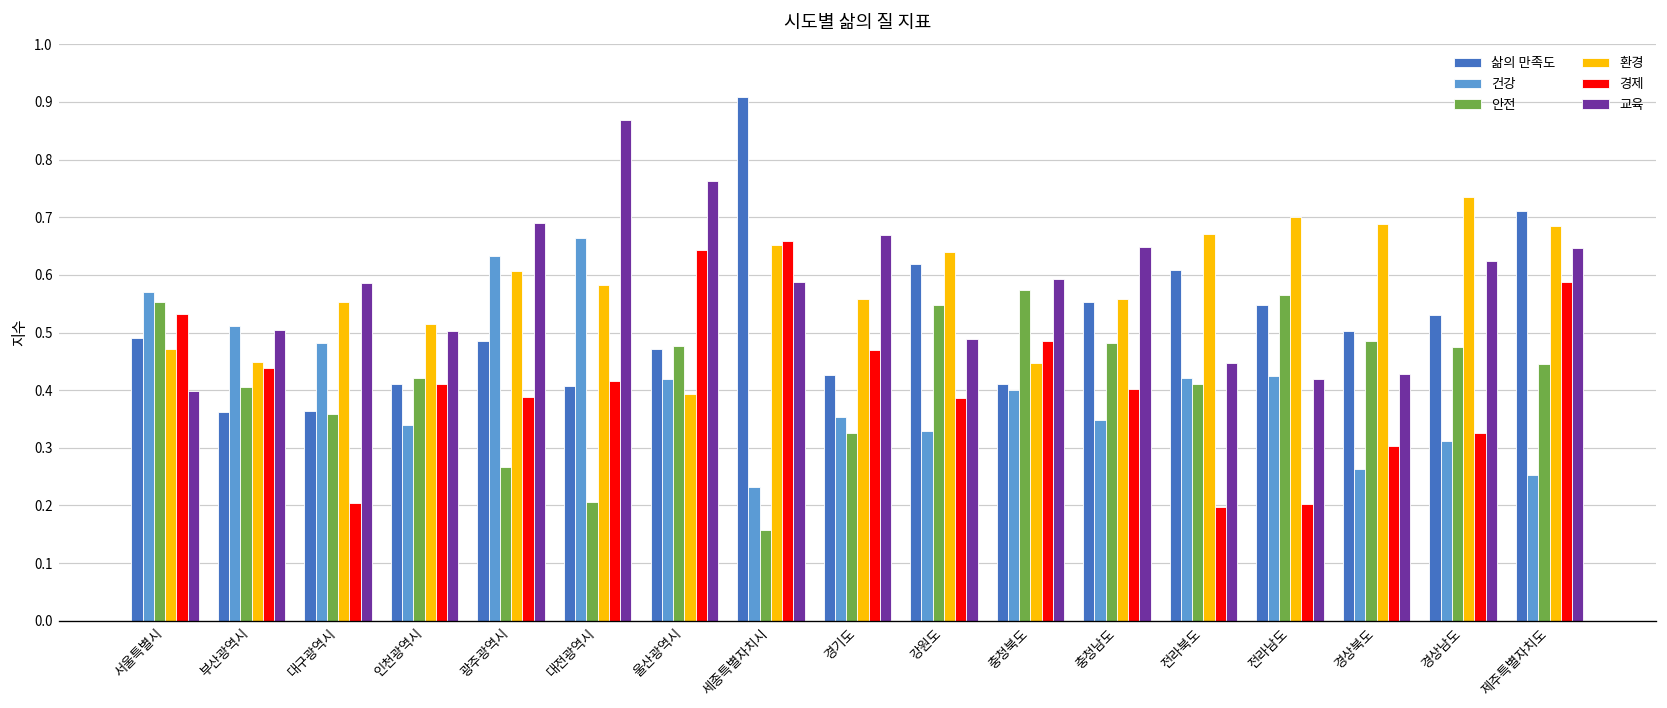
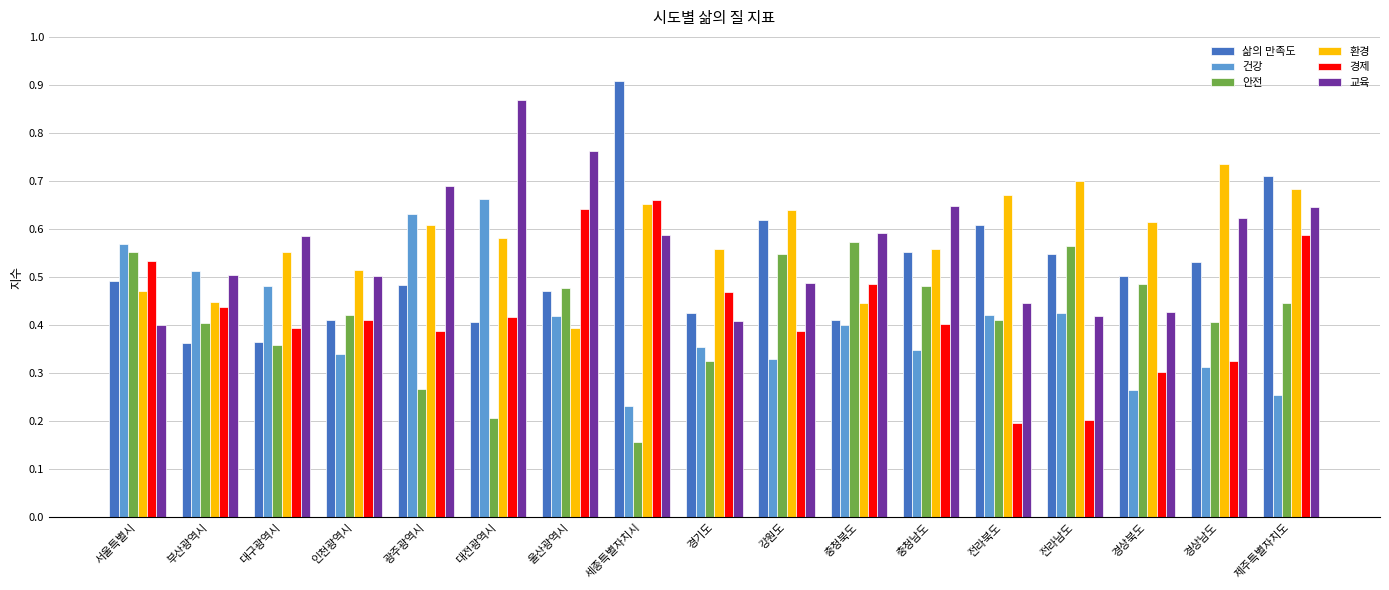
  {
    "안전": {
      "서울특별시": 0.55,
      "부산광역시": 0.40,
      "대구광역시": 0.36,
      "인천광역시": 0.42,
      "광주광역시": 0.27,
      "대전광역시": 0.21,
      "울산광역시": 0.48,
      "세종특별자치시": 0.16,
      "경기도": 0.33,
      "강원도": 0.55,
      "충청북도": 0.57,
      "충청남도": 0.48,
      "전라북도": 0.41,
      "전라남도": 0.57,
      "경상북도": 0.48,
-     "경상남도": 0.48,
+     "경상남도": 0.41,
      "제주특별자치도": 0.45
    },
    "환경": {
      "서울특별시": 0.47,
      "부산광역시": 0.45,
      "대구광역시": 0.55,
      "인천광역시": 0.52,
      "광주광역시": 0.61,
      "대전광역시": 0.58,
      "울산광역시": 0.39,
      "세종특별자치시": 0.65,
      "경기도": 0.56,
      "강원도": 0.64,
      "충청북도": 0.45,
      "충청남도": 0.56,
      "전라북도": 0.67,
      "전라남도": 0.70,
-     "경상북도": 0.69,
+     "경상북도": 0.61,
      "경상남도": 0.74,
      "제주특별자치도": 0.68
    },
    "경제": {
      "서울특별시": 0.53,
      "부산광역시": 0.44,
-     "대구광역시": 0.20,
+     "대구광역시": 0.39,
      "인천광역시": 0.41,
      "광주광역시": 0.39,
      "대전광역시": 0.42,
      "울산광역시": 0.64,
      "세종특별자치시": 0.66,
      "경기도": 0.47,
      "강원도": 0.39,
      "충청북도": 0.48,
      "충청남도": 0.40,
      "전라북도": 0.20,
      "전라남도": 0.20,
      "경상북도": 0.30,
      "경상남도": 0.33,
      "제주특별자치도": 0.59
    },
    "교육": {
      "서울특별시": 0.40,
      "부산광역시": 0.50,
      "대구광역시": 0.59,
      "인천광역시": 0.50,
      "광주광역시": 0.69,
      "대전광역시": 0.87,
      "울산광역시": 0.76,
      "세종특별자치시": 0.59,
-     "경기도": 0.67,
+     "경기도": 0.41,
      "강원도": 0.49,
      "충청북도": 0.59,
      "충청남도": 0.65,
      "전라북도": 0.45,
      "전라남도": 0.42,
      "경상북도": 0.43,
      "경상남도": 0.62,
      "제주특별자치도": 0.65
    }
  }
